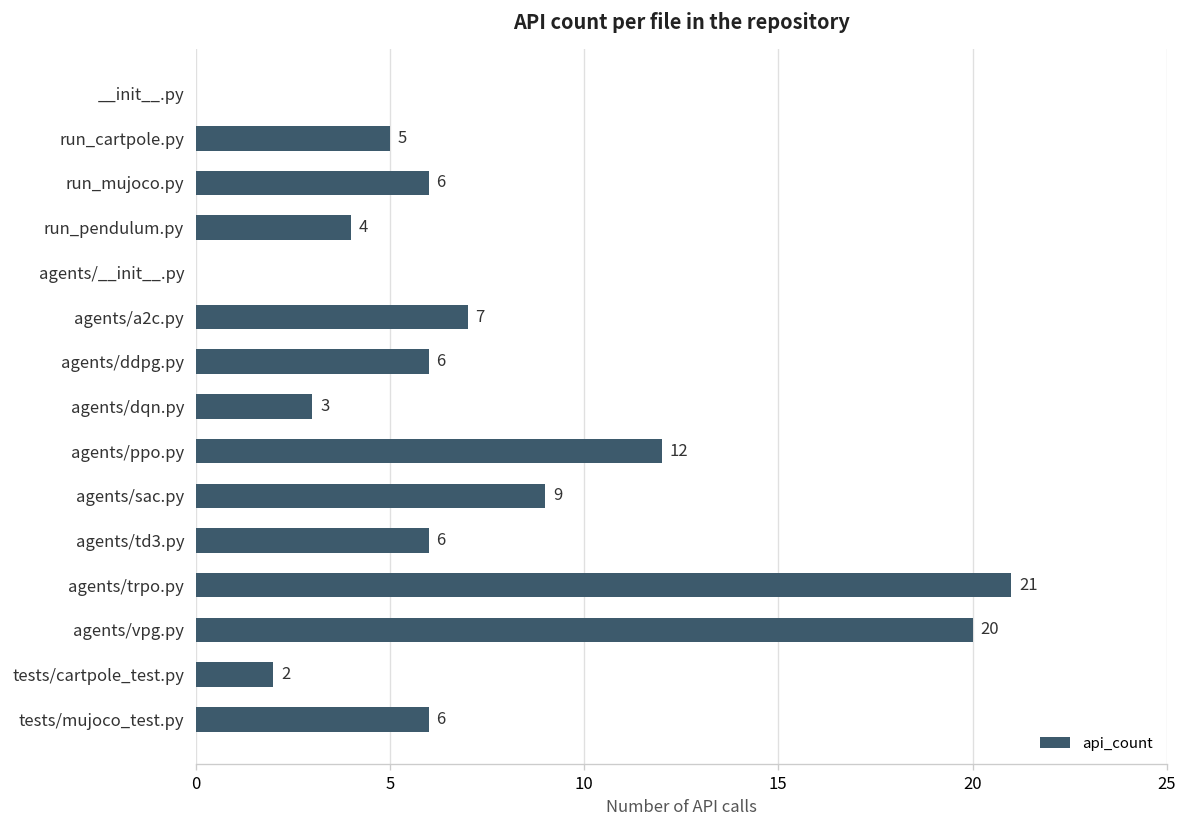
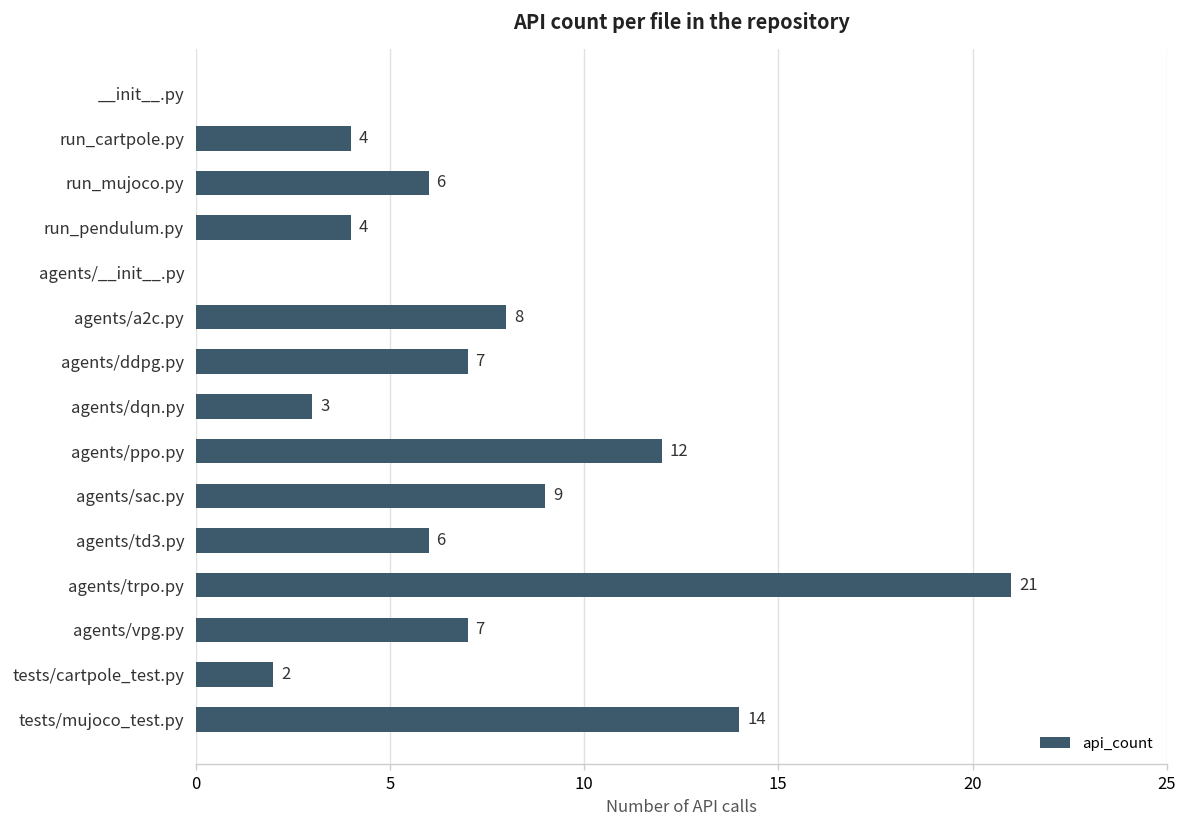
  {
-   "run_cartpole.py": 5,
+   "run_cartpole.py": 4,
    "run_mujoco.py": 6,
    "run_pendulum.py": 4,
-   "agents/a2c.py": 7,
-   "agents/ddpg.py": 6,
+   "agents/a2c.py": 8,
+   "agents/ddpg.py": 7,
    "agents/dqn.py": 3,
    "agents/ppo.py": 12,
    "agents/sac.py": 9,
    "agents/td3.py": 6,
    "agents/trpo.py": 21,
-   "agents/vpg.py": 20,
+   "agents/vpg.py": 7,
    "tests/cartpole_test.py": 2,
-   "tests/mujoco_test.py": 6
+   "tests/mujoco_test.py": 14
  }
